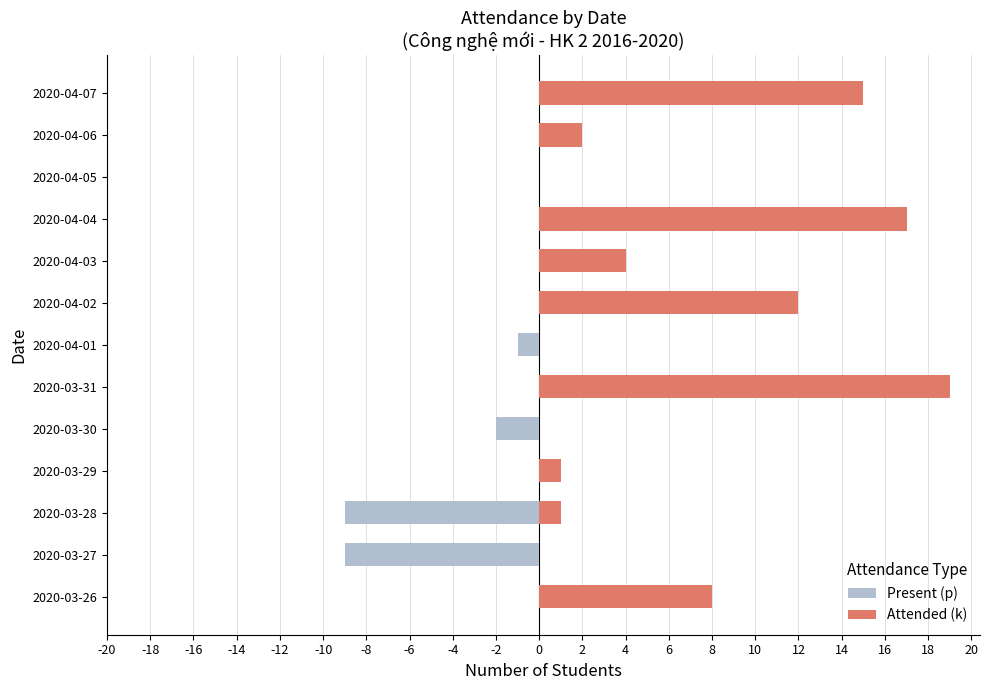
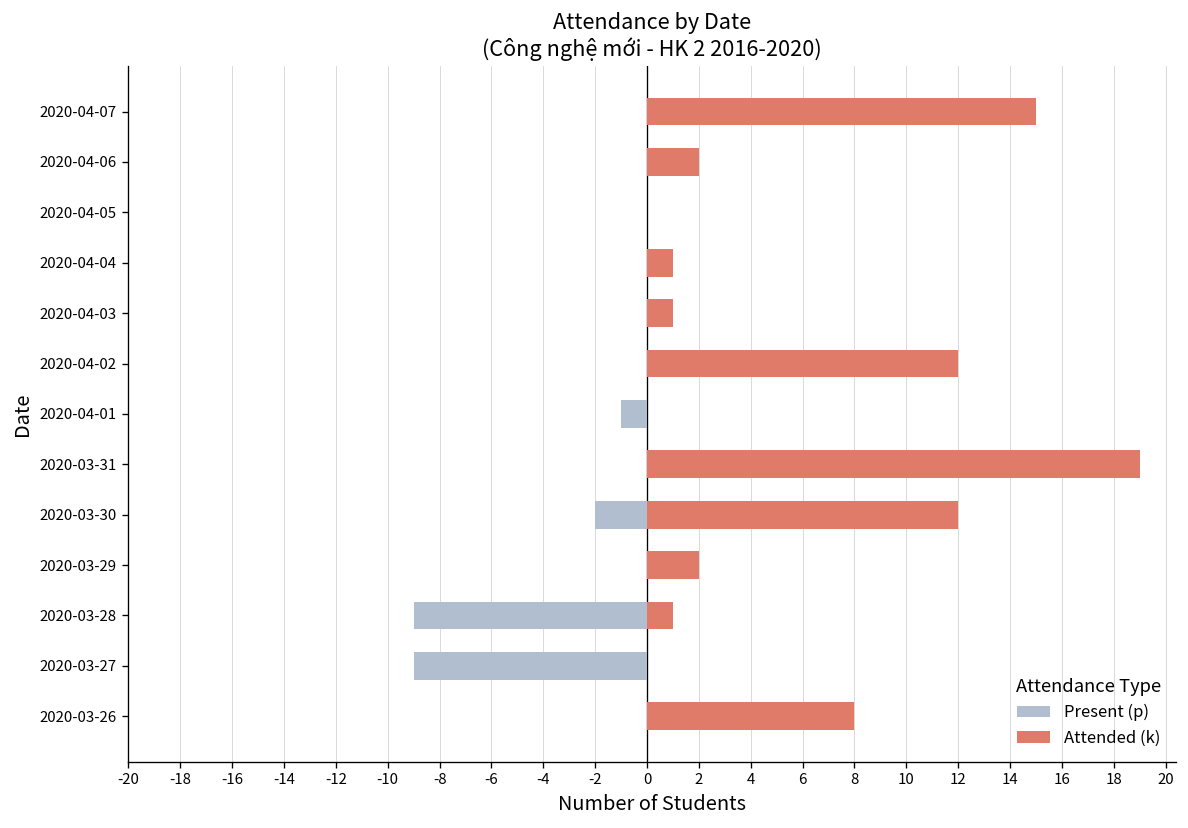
  {
    "Present (p)": {
      "2020-04-07": 0,
      "2020-04-06": 0,
      "2020-04-05": 0,
      "2020-04-04": 0,
      "2020-04-03": 0,
      "2020-04-02": 0,
      "2020-04-01": -1,
      "2020-03-31": 0,
      "2020-03-30": -2,
      "2020-03-29": 0,
      "2020-03-28": -9,
      "2020-03-27": -9,
      "2020-03-26": 0
    },
    "Attended (k)": {
      "2020-04-07": 15,
      "2020-04-06": 2,
      "2020-04-05": 0,
-     "2020-04-04": 17,
-     "2020-04-03": 4,
+     "2020-04-04": 1,
+     "2020-04-03": 1,
      "2020-04-02": 12,
      "2020-04-01": 0,
      "2020-03-31": 19,
-     "2020-03-30": 0,
-     "2020-03-29": 1,
+     "2020-03-30": 12,
+     "2020-03-29": 2,
      "2020-03-28": 1,
      "2020-03-27": 0,
      "2020-03-26": 8
    }
  }
